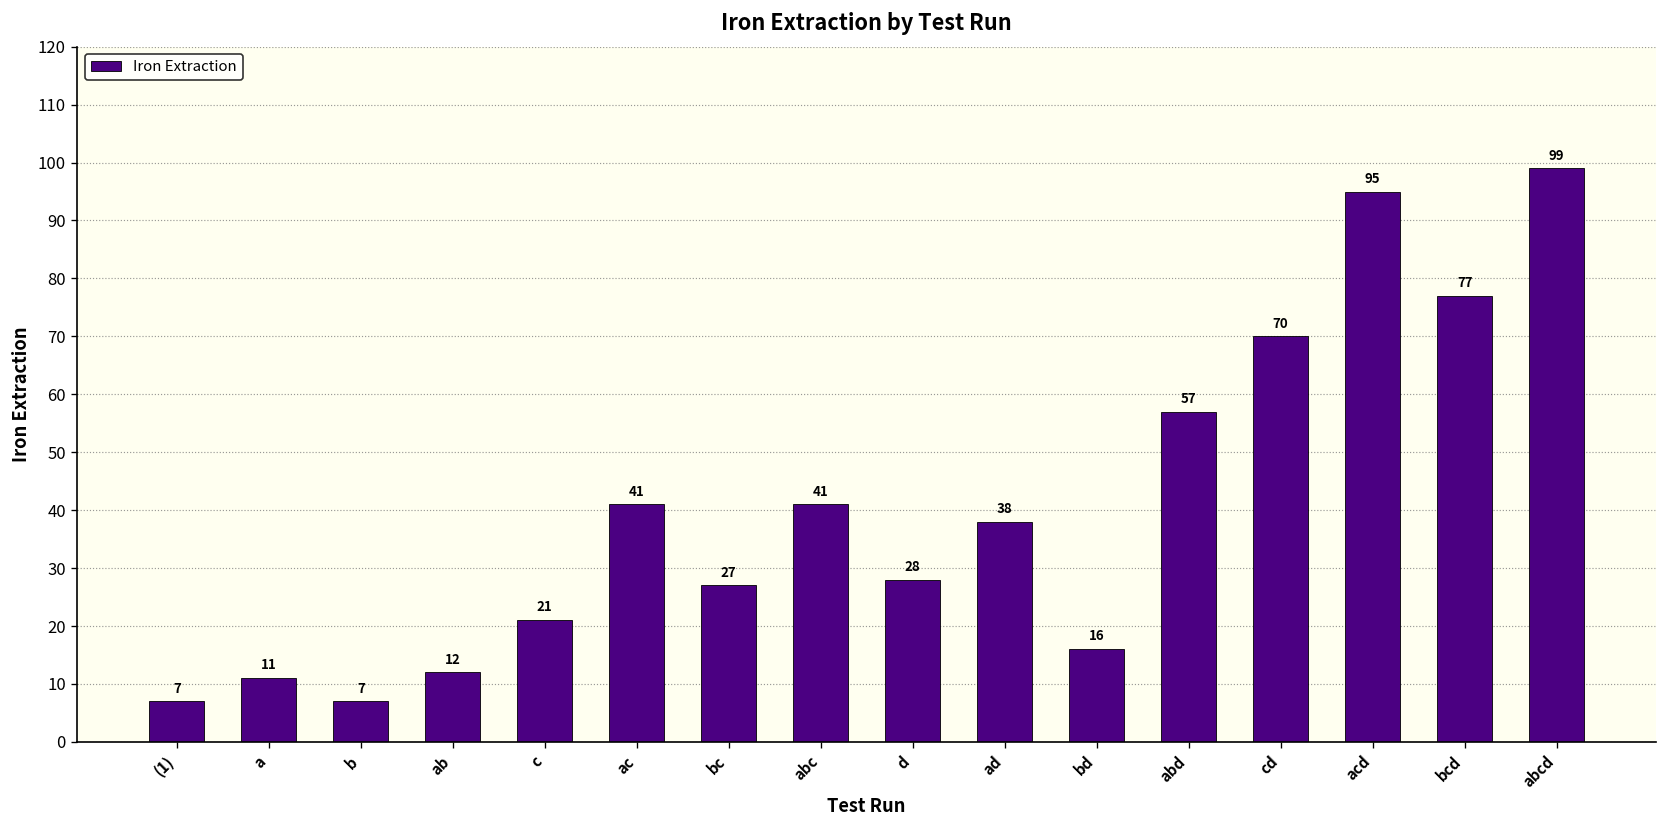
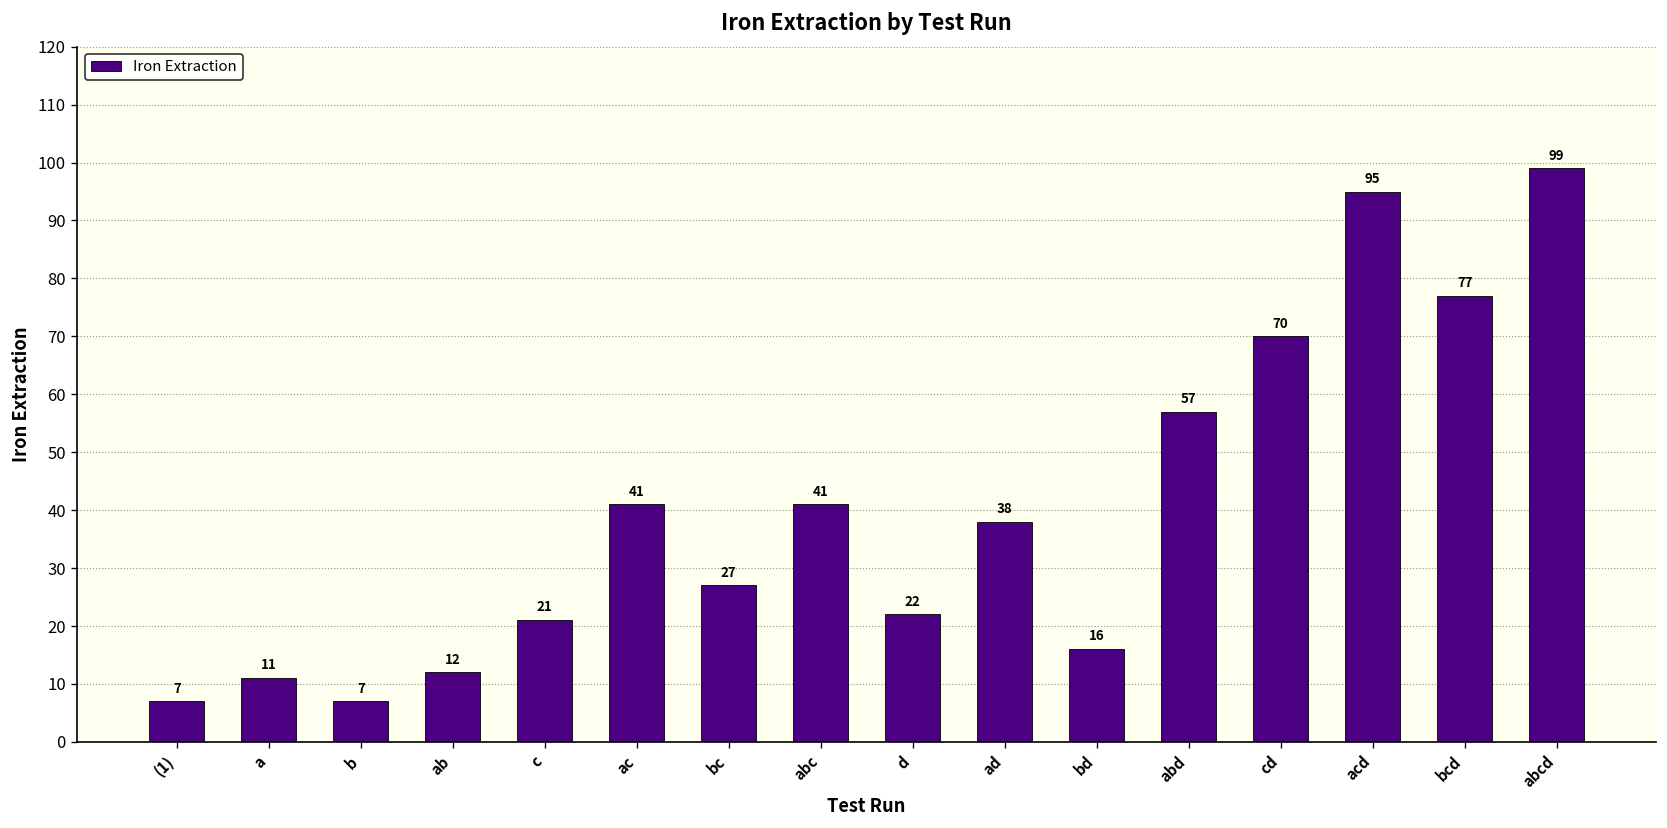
  {
    "(1)": 7,
    "a": 11,
    "b": 7,
    "ab": 12,
    "c": 21,
    "ac": 41,
    "bc": 27,
    "abc": 41,
-   "d": 28,
+   "d": 22,
    "ad": 38,
    "bd": 16,
    "abd": 57,
    "cd": 70,
    "acd": 95,
    "bcd": 77,
    "abcd": 99
  }
